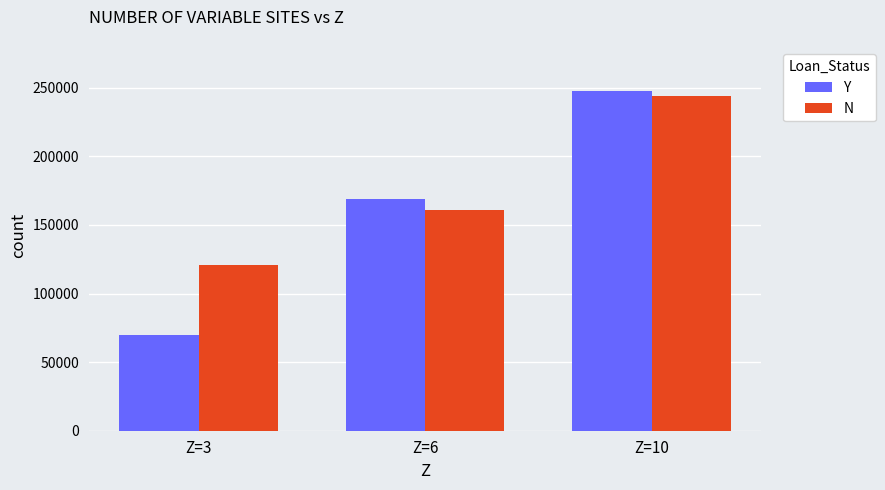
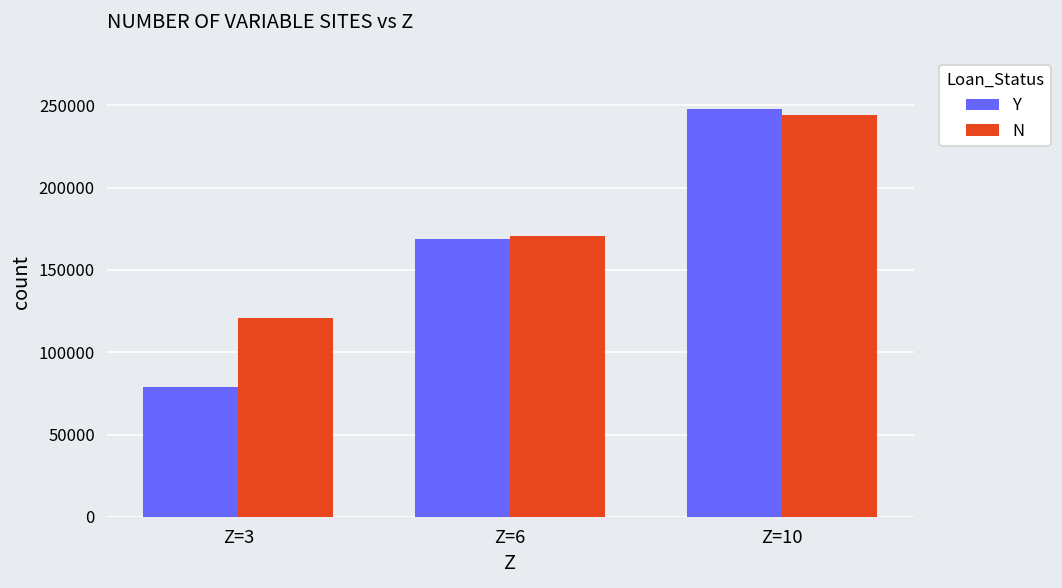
  {
    "Y": {
-     "Z=3": 70000,
+     "Z=3": 79000,
      "Z=6": 169000,
      "Z=10": 248000
    },
    "N": {
      "Z=3": 121000,
-     "Z=6": 161000,
+     "Z=6": 171000,
      "Z=10": 244000
    }
  }
